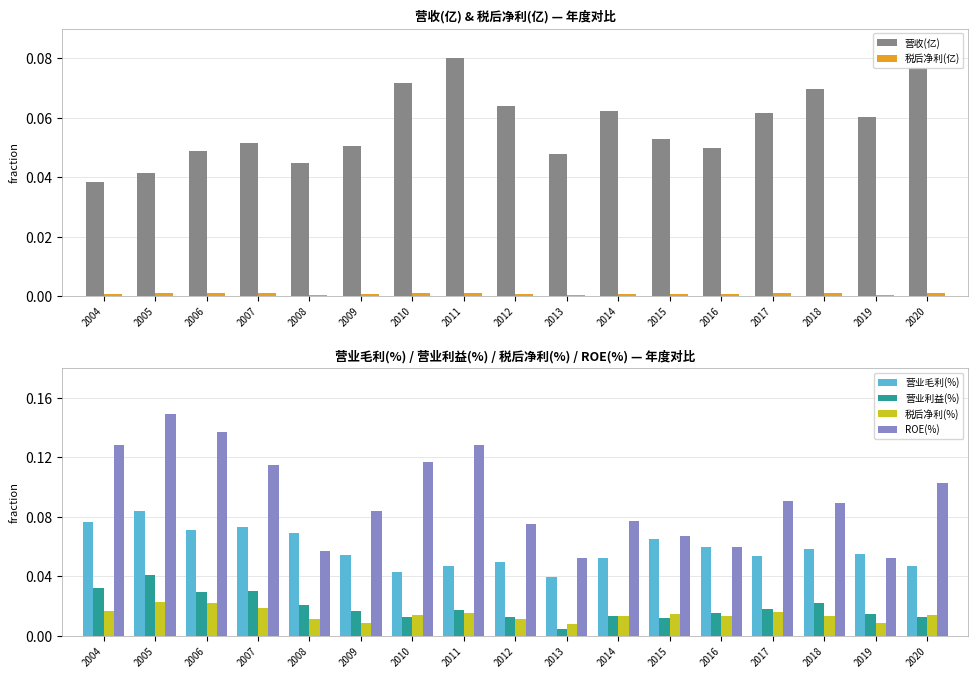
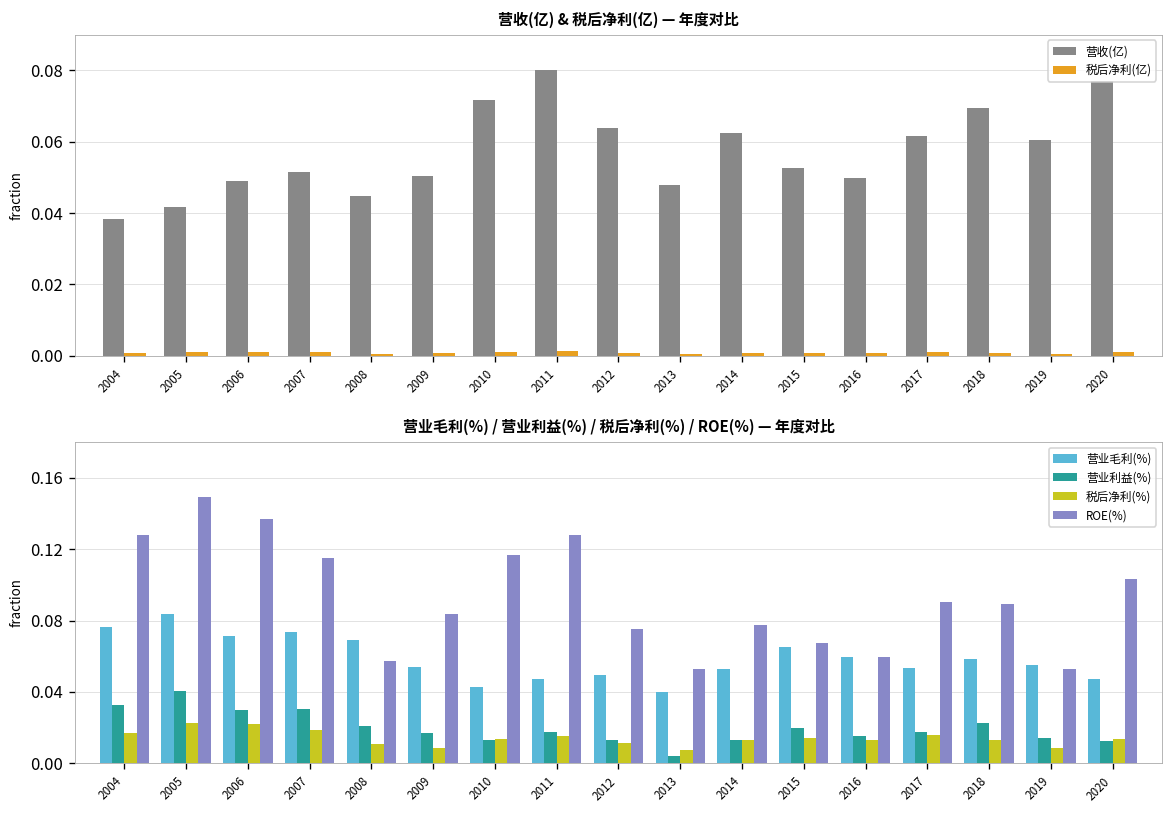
  {
    "营收(亿) & 税后净利(亿) — 年度对比": {
      "营收(亿)": {
        "2004": 0.038,
        "2005": 0.042,
        "2006": 0.049,
        "2007": 0.052,
        "2008": 0.045,
        "2009": 0.051,
        "2010": 0.072,
        "2011": 0.080,
        "2012": 0.064,
        "2013": 0.048,
        "2014": 0.062,
        "2015": 0.053,
        "2016": 0.050,
        "2017": 0.062,
        "2018": 0.069,
        "2019": 0.060
      },
      "税后净利(亿)": {
        "2005": 0.001,
        "2006": 0.001,
        "2007": 0.001,
        "2010": 0.001,
        "2011": 0.001,
        "2017": 0.001,
        "2018": 0.001,
        "2020": 0.001
      }
    },
    "营业毛利(%) / 营业利益(%) / 税后净利(%) / ROE(%) — 年度对比": {
      "营业毛利(%)": {
        "2004": 0.076,
        "2005": 0.084,
        "2006": 0.071,
        "2007": 0.073,
        "2008": 0.069,
        "2009": 0.054,
        "2010": 0.043,
        "2011": 0.047,
        "2012": 0.050,
        "2013": 0.040,
        "2014": 0.053,
        "2015": 0.065,
        "2016": 0.060,
        "2017": 0.054,
        "2018": 0.058,
        "2019": 0.055,
        "2020": 0.047
      },
      "营业利益(%)": {
        "2004": 0.032,
        "2005": 0.041,
        "2006": 0.030,
        "2007": 0.030,
        "2008": 0.021,
        "2009": 0.017,
        "2010": 0.013,
        "2011": 0.018,
        "2012": 0.013,
        "2013": 0.004,
        "2014": 0.013,
-       "2015": 0.012,
+       "2015": 0.020,
        "2016": 0.015,
        "2017": 0.018,
        "2018": 0.022,
        "2019": 0.014,
        "2020": 0.012
      },
      "税后净利(%)": {
        "2004": 0.017,
        "2005": 0.022,
        "2006": 0.022,
        "2007": 0.019,
        "2008": 0.011,
        "2009": 0.009,
        "2010": 0.014,
        "2011": 0.016,
        "2012": 0.011,
        "2013": 0.008,
        "2014": 0.013,
        "2015": 0.014,
        "2016": 0.013,
        "2017": 0.016,
        "2018": 0.013,
        "2019": 0.009,
        "2020": 0.014
      },
      "ROE(%)": {
        "2004": 0.128,
        "2005": 0.149,
        "2006": 0.137,
        "2007": 0.115,
        "2008": 0.057,
        "2009": 0.084,
        "2010": 0.117,
        "2011": 0.128,
        "2012": 0.075,
        "2013": 0.053,
        "2014": 0.077,
        "2015": 0.067,
        "2016": 0.060,
        "2017": 0.090,
        "2018": 0.089,
        "2019": 0.053,
        "2020": 0.103
      }
    }
  }
